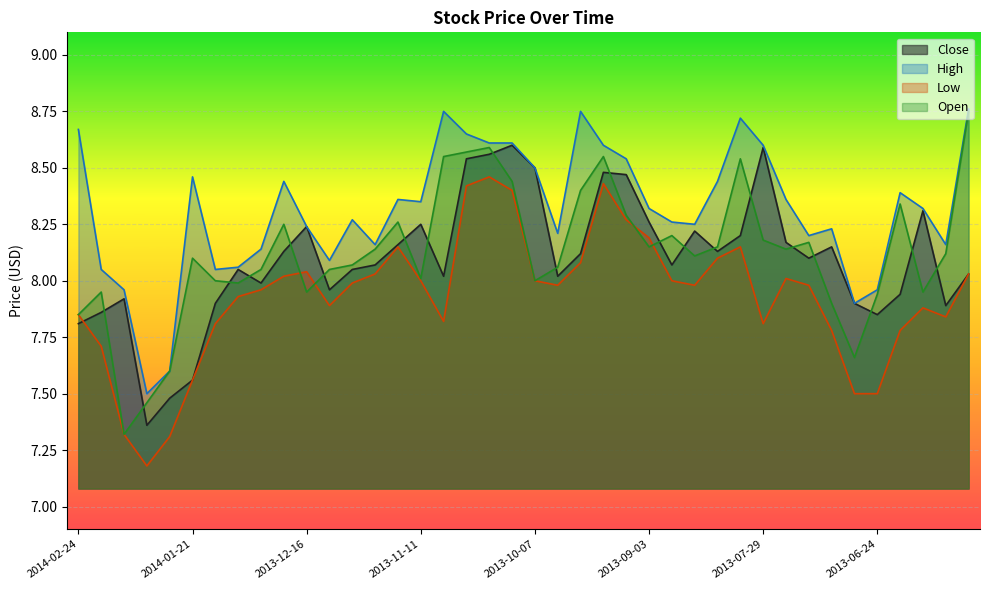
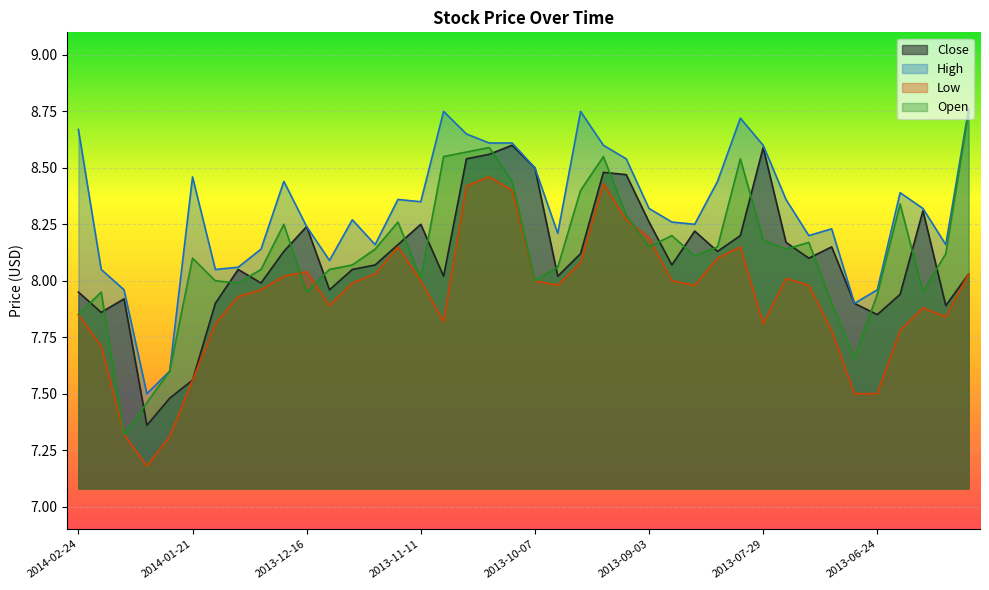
  {
    "Close": {
-     "2014-02-24": 7.81,
+     "2014-02-24": 7.95,
      "2013-11-11": 8.25,
      "2013-09-03": 8.26,
      "2013-06-24": 7.85
    },
    "High": {
      "2014-02-24": 8.67,
      "2014-01-21": 8.46,
      "2013-11-11": 8.35,
      "2013-09-03": 8.32,
      "2013-06-24": 7.96
    },
    "Low": {
      "2013-12-16": 8.04,
      "2013-09-03": 8.19,
      "2013-07-29": 7.81,
      "2013-06-24": 7.50
    },
    "Open": {
      "2014-01-21": 8.10,
      "2013-12-16": 7.95,
      "2013-09-03": 8.15,
      "2013-07-29": 8.18,
      "2013-06-24": 7.94
    }
  }
